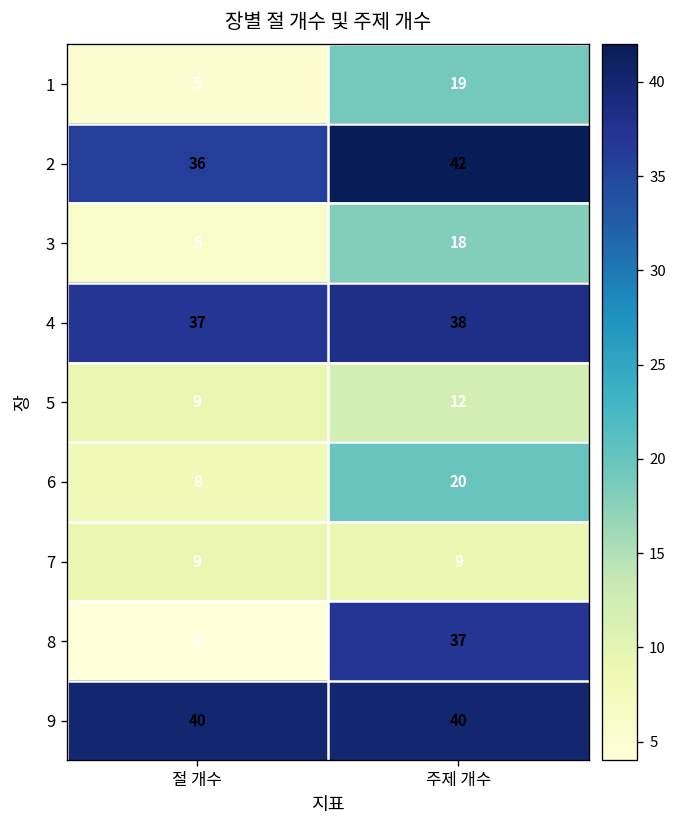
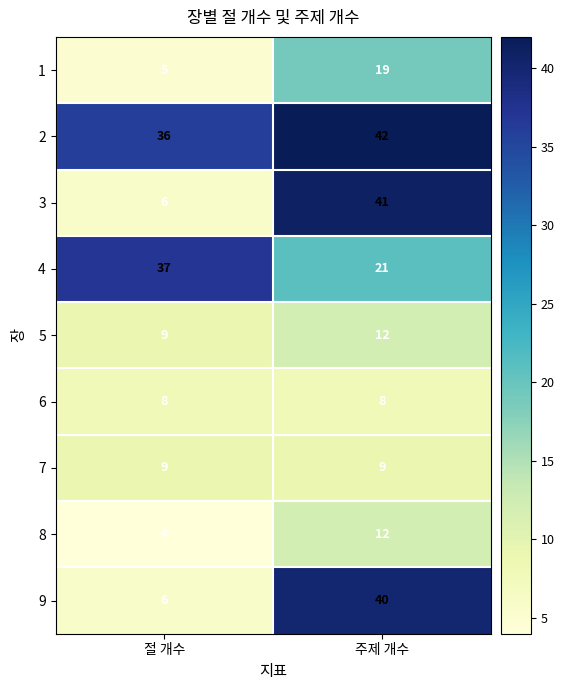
  {
    "1": {
      "주제 개수": 19
    },
    "2": {
      "절 개수": 36,
      "주제 개수": 42
    },
    "3": {
      "절 개수": 6,
-     "주제 개수": 18
+     "주제 개수": 41
    },
    "4": {
      "절 개수": 37,
-     "주제 개수": 38
+     "주제 개수": 21
    },
    "5": {
      "절 개수": 9,
      "주제 개수": 12
    },
    "6": {
      "절 개수": 8,
-     "주제 개수": 20
+     "주제 개수": 8
    },
    "7": {
      "절 개수": 9,
      "주제 개수": 9
    },
    "8": {
-     "주제 개수": 37
+     "주제 개수": 12
    },
    "9": {
-     "절 개수": 40,
+     "절 개수": 6,
      "주제 개수": 40
    }
  }
